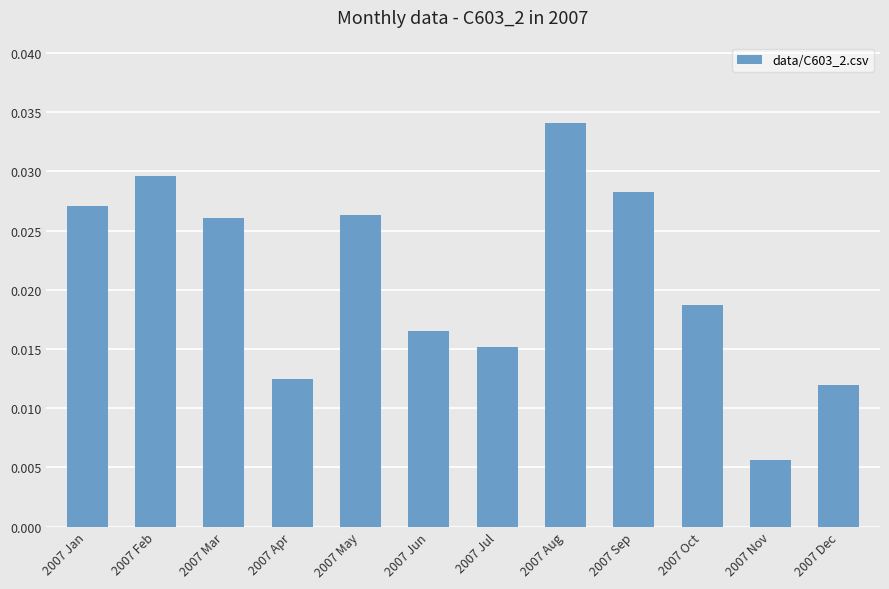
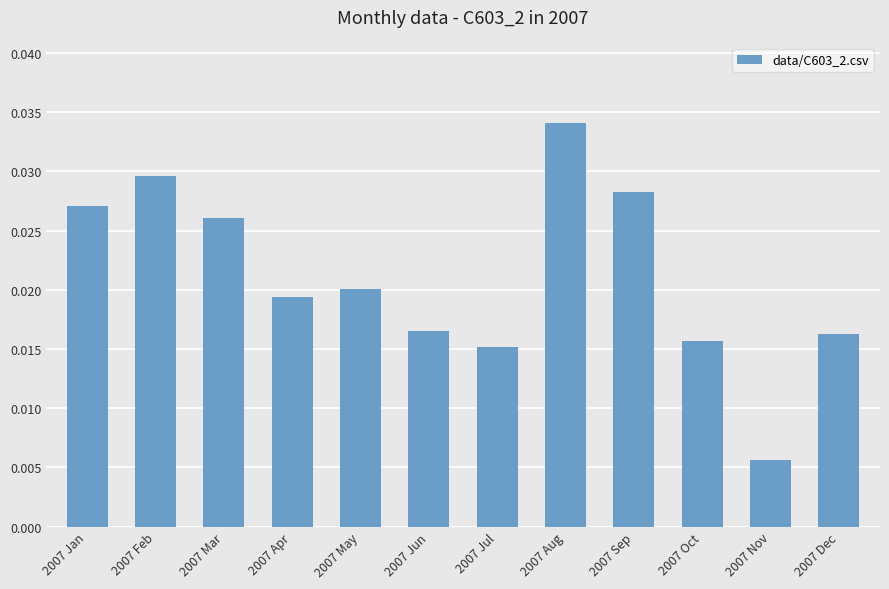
  {
    "2007 Jan": 0.0270,
    "2007 Feb": 0.0296,
    "2007 Mar": 0.0261,
-   "2007 Apr": 0.0125,
-   "2007 May": 0.0263,
+   "2007 Apr": 0.0194,
+   "2007 May": 0.0200,
    "2007 Jun": 0.0166,
    "2007 Jul": 0.0152,
    "2007 Aug": 0.0341,
    "2007 Sep": 0.0283,
-   "2007 Oct": 0.0187,
+   "2007 Oct": 0.0157,
    "2007 Nov": 0.0056,
-   "2007 Dec": 0.0120
+   "2007 Dec": 0.0163
  }
